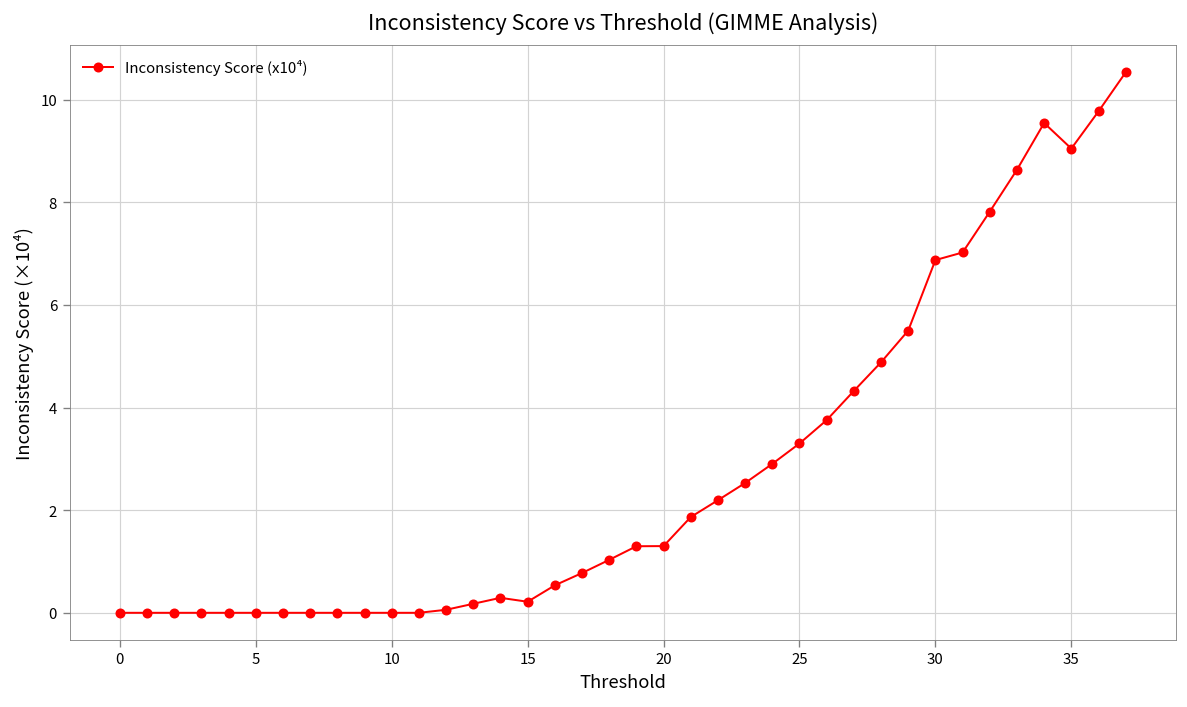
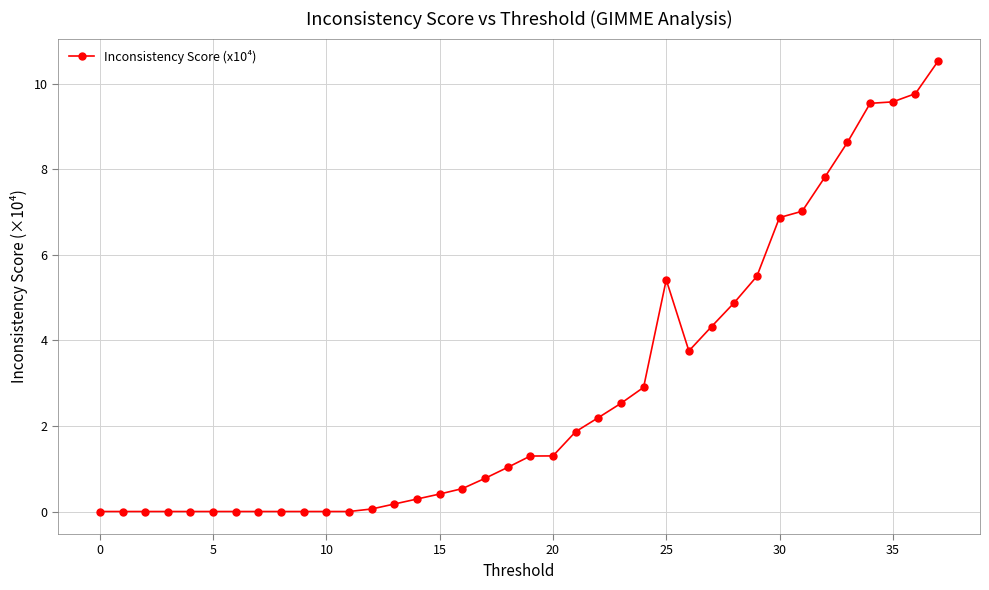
  {
    "0": 0.0,
    "5": 0.0,
    "10": 0.0,
-   "15": 0.2,
+   "15": 0.4,
    "20": 1.3,
-   "25": 3.3,
+   "25": 5.4,
    "30": 6.9,
-   "35": 9.0
+   "35": 9.6
  }
